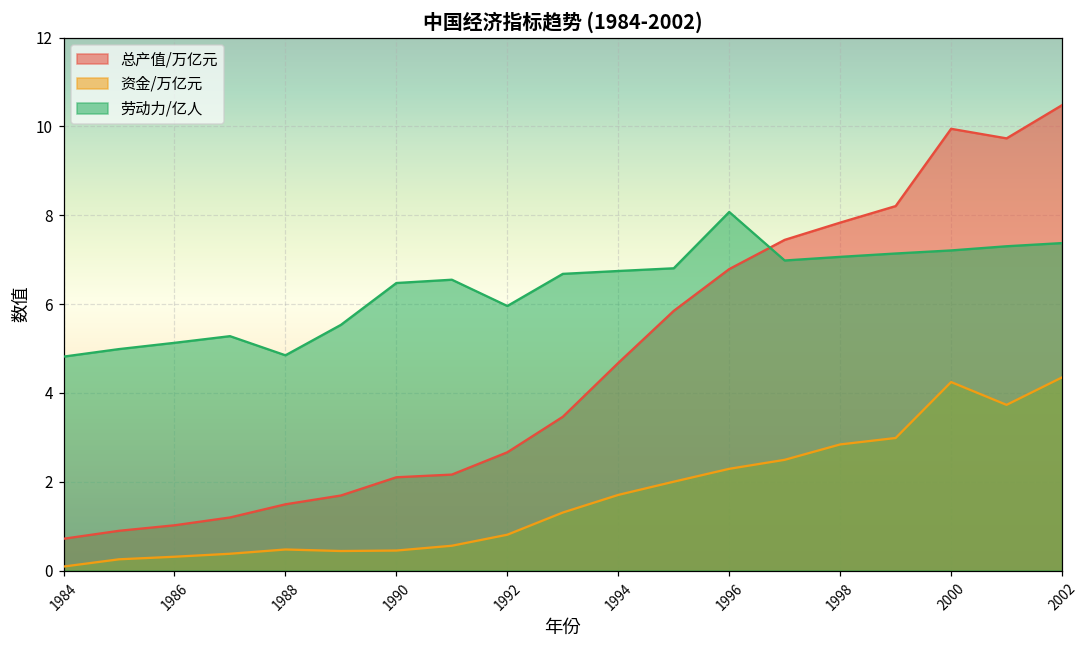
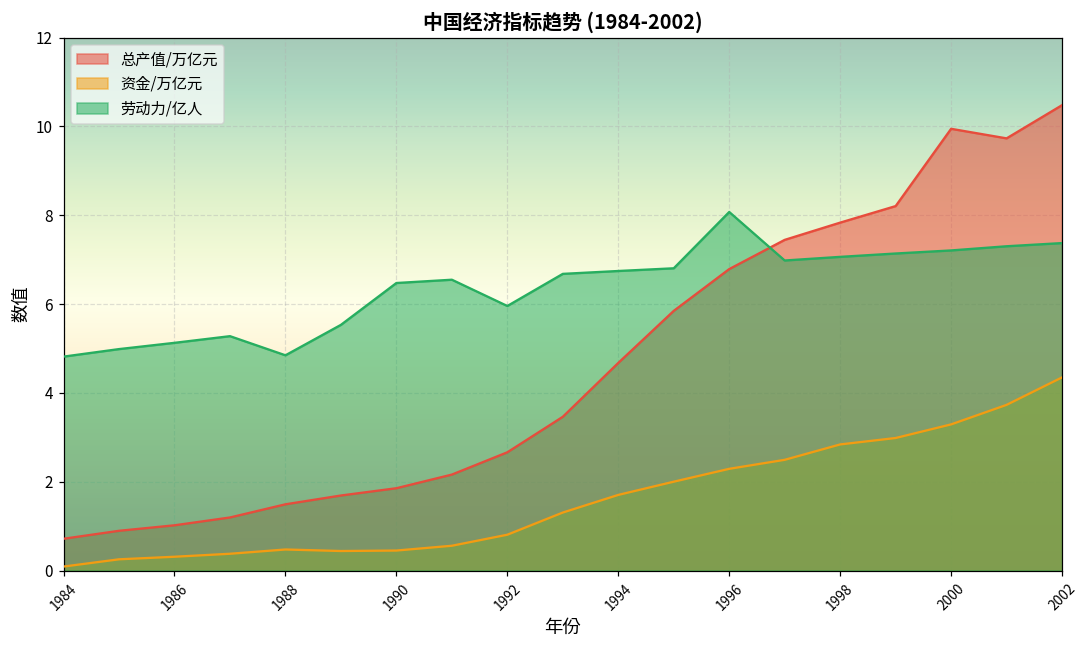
  {
    "总产值/万亿元": {
      "1984": 0.7,
      "1986": 1.0,
      "1988": 1.5,
-     "1990": 2.1,
+     "1990": 1.9,
      "1992": 2.7,
      "1994": 4.7,
      "1996": 6.8,
      "1998": 7.8,
      "2000": 9.9,
      "2002": 10.5
    },
    "资金/万亿元": {
      "1984": 0.1,
      "1986": 0.3,
      "1988": 0.5,
      "1990": 0.5,
      "1992": 0.8,
      "1994": 1.7,
      "1996": 2.3,
      "1998": 2.8,
-     "2000": 4.2,
+     "2000": 3.3,
      "2002": 4.4
    },
    "劳动力/亿人": {
      "1984": 4.8,
      "1986": 5.1,
      "1988": 4.8,
      "1990": 6.5,
      "1992": 6.0,
      "1994": 6.7,
      "1996": 8.1,
      "1998": 7.1,
      "2000": 7.2,
      "2002": 7.4
    }
  }
